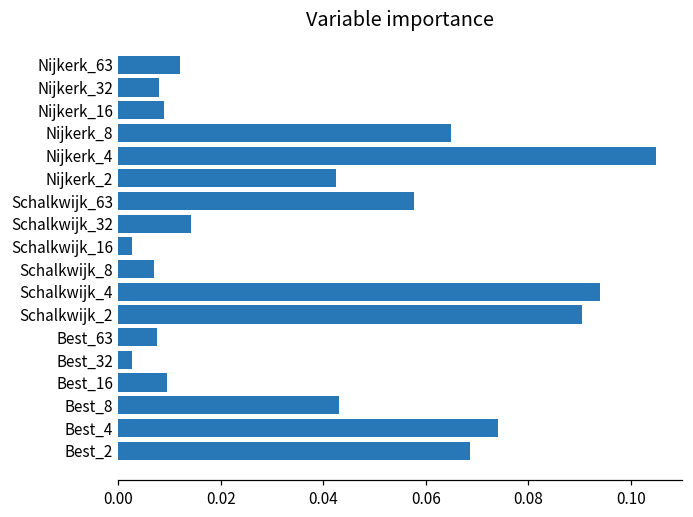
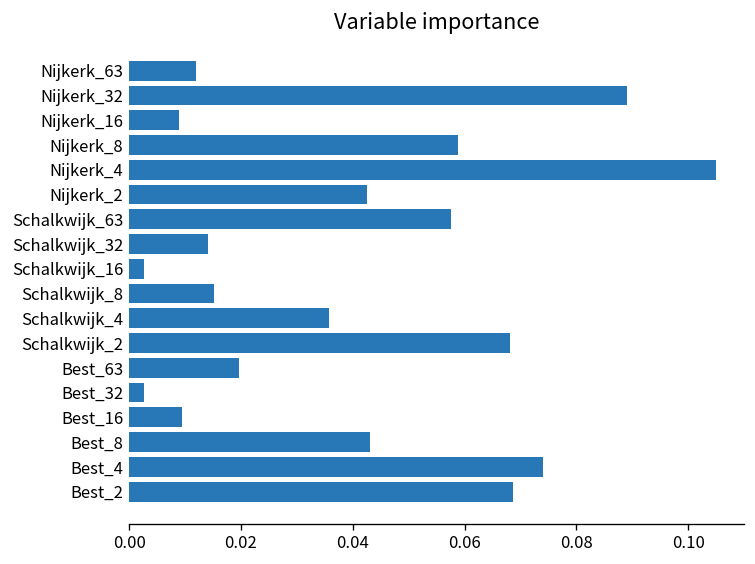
  {
    "Nijkerk_63": 0.012,
-   "Nijkerk_32": 0.008,
+   "Nijkerk_32": 0.089,
    "Nijkerk_16": 0.009,
-   "Nijkerk_8": 0.065,
+   "Nijkerk_8": 0.059,
    "Nijkerk_4": 0.105,
    "Nijkerk_2": 0.043,
    "Schalkwijk_63": 0.058,
    "Schalkwijk_32": 0.014,
    "Schalkwijk_16": 0.003,
-   "Schalkwijk_8": 0.007,
-   "Schalkwijk_4": 0.094,
-   "Schalkwijk_2": 0.090,
-   "Best_63": 0.008,
+   "Schalkwijk_8": 0.015,
+   "Schalkwijk_4": 0.036,
+   "Schalkwijk_2": 0.068,
+   "Best_63": 0.020,
    "Best_32": 0.003,
    "Best_16": 0.010,
    "Best_8": 0.043,
    "Best_4": 0.074,
    "Best_2": 0.069
  }
